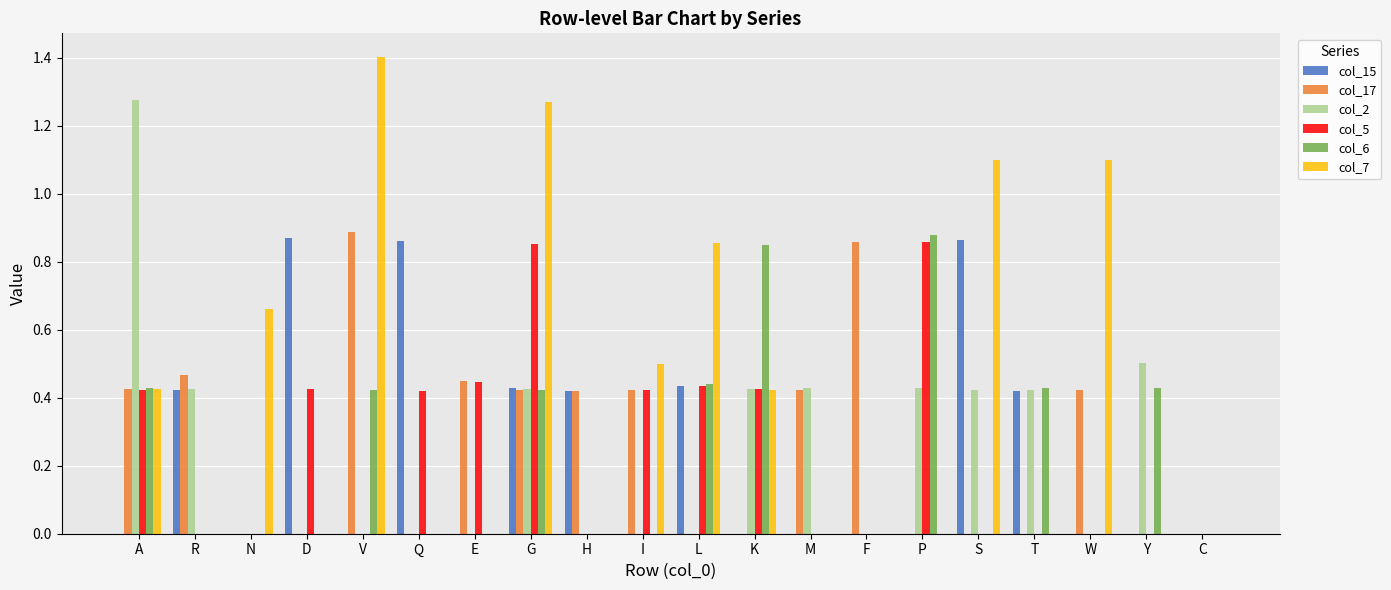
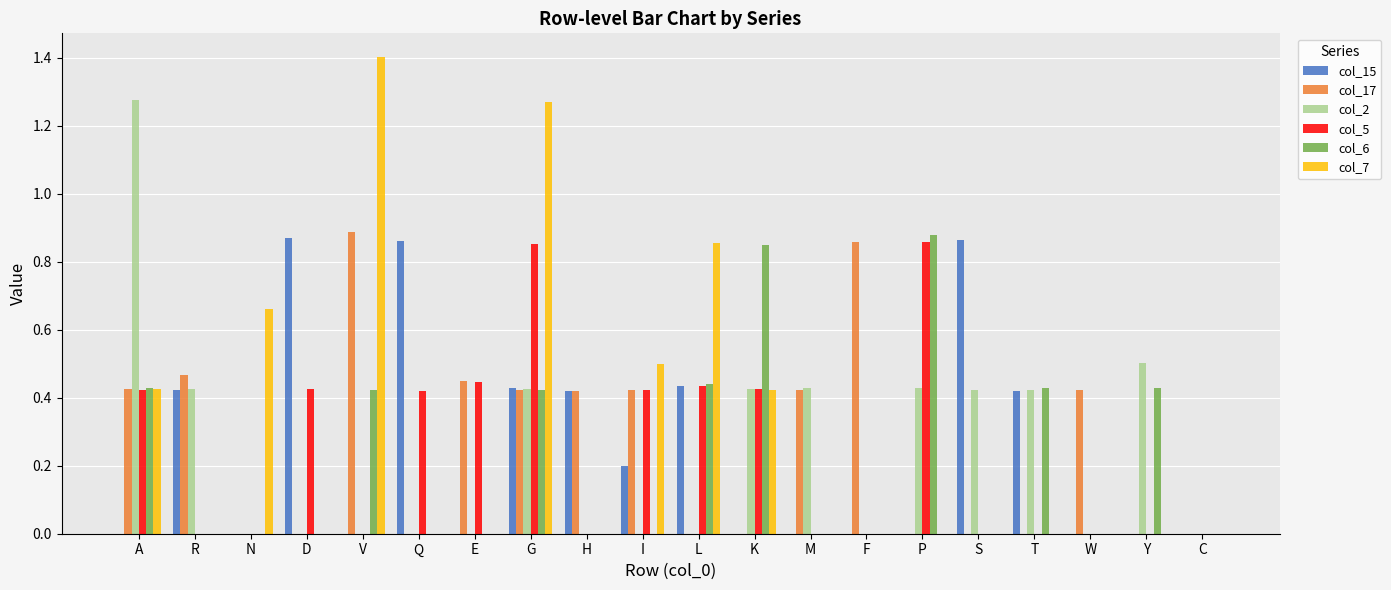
  {
    "col_15": {
      "A": 0.0,
      "R": 0.42,
      "N": 0.0,
      "D": 0.87,
      "V": 0.0,
      "Q": 0.86,
      "E": 0.0,
      "G": 0.43,
      "H": 0.42,
-     "I": 0.0,
+     "I": 0.2,
      "L": 0.43,
      "K": 0.0,
      "M": 0.0,
      "F": 0.0,
      "P": 0.0,
      "S": 0.87,
      "T": 0.42,
      "W": 0.0,
      "Y": 0.0,
      "C": 0.0
    },
    "col_17": {
      "A": 0.42,
      "R": 0.47,
      "N": 0.0,
      "D": 0.0,
      "V": 0.89,
      "Q": 0.0,
      "E": 0.45,
      "G": 0.42,
      "H": 0.42,
      "I": 0.42,
      "L": 0.0,
      "K": 0.0,
      "M": 0.42,
      "F": 0.86,
      "P": 0.0,
      "S": 0.0,
      "T": 0.0,
      "W": 0.42,
      "Y": 0.0,
      "C": 0.0
    },
    "col_2": {
      "A": 1.28,
      "R": 0.42,
      "N": 0.0,
      "D": 0.0,
      "V": 0.0,
      "Q": 0.0,
      "E": 0.0,
      "G": 0.43,
      "H": 0.0,
      "I": 0.0,
      "L": 0.0,
      "K": 0.42,
      "M": 0.43,
      "F": 0.0,
      "P": 0.43,
      "S": 0.42,
      "T": 0.42,
      "W": 0.0,
      "Y": 0.5,
      "C": 0.0
    },
    "col_5": {
      "A": 0.42,
      "R": 0.0,
      "N": 0.0,
      "D": 0.43,
      "V": 0.0,
      "Q": 0.42,
      "E": 0.45,
      "G": 0.85,
      "H": 0.0,
      "I": 0.42,
      "L": 0.44,
      "K": 0.42,
      "M": 0.0,
      "F": 0.0,
      "P": 0.86,
      "S": 0.0,
      "T": 0.0,
      "W": 0.0,
      "Y": 0.0,
      "C": 0.0
    },
    "col_6": {
      "A": 0.43,
      "R": 0.0,
      "N": 0.0,
      "D": 0.0,
      "V": 0.42,
      "Q": 0.0,
      "E": 0.0,
      "G": 0.42,
      "H": 0.0,
      "I": 0.0,
      "L": 0.44,
      "K": 0.85,
      "M": 0.0,
      "F": 0.0,
      "P": 0.88,
      "S": 0.0,
      "T": 0.43,
      "W": 0.0,
      "Y": 0.43,
      "C": 0.0
    },
    "col_7": {
      "A": 0.43,
      "R": 0.0,
      "N": 0.66,
      "D": 0.0,
      "V": 1.4,
      "Q": 0.0,
      "E": 0.0,
      "G": 1.27,
      "H": 0.0,
      "I": 0.5,
      "L": 0.85,
      "K": 0.42,
      "M": 0.0,
      "F": 0.0,
      "P": 0.0,
-     "S": 1.1,
+     "S": 0.0,
      "T": 0.0,
-     "W": 1.1,
+     "W": 0.0,
      "Y": 0.0,
      "C": 0.0
    }
  }
